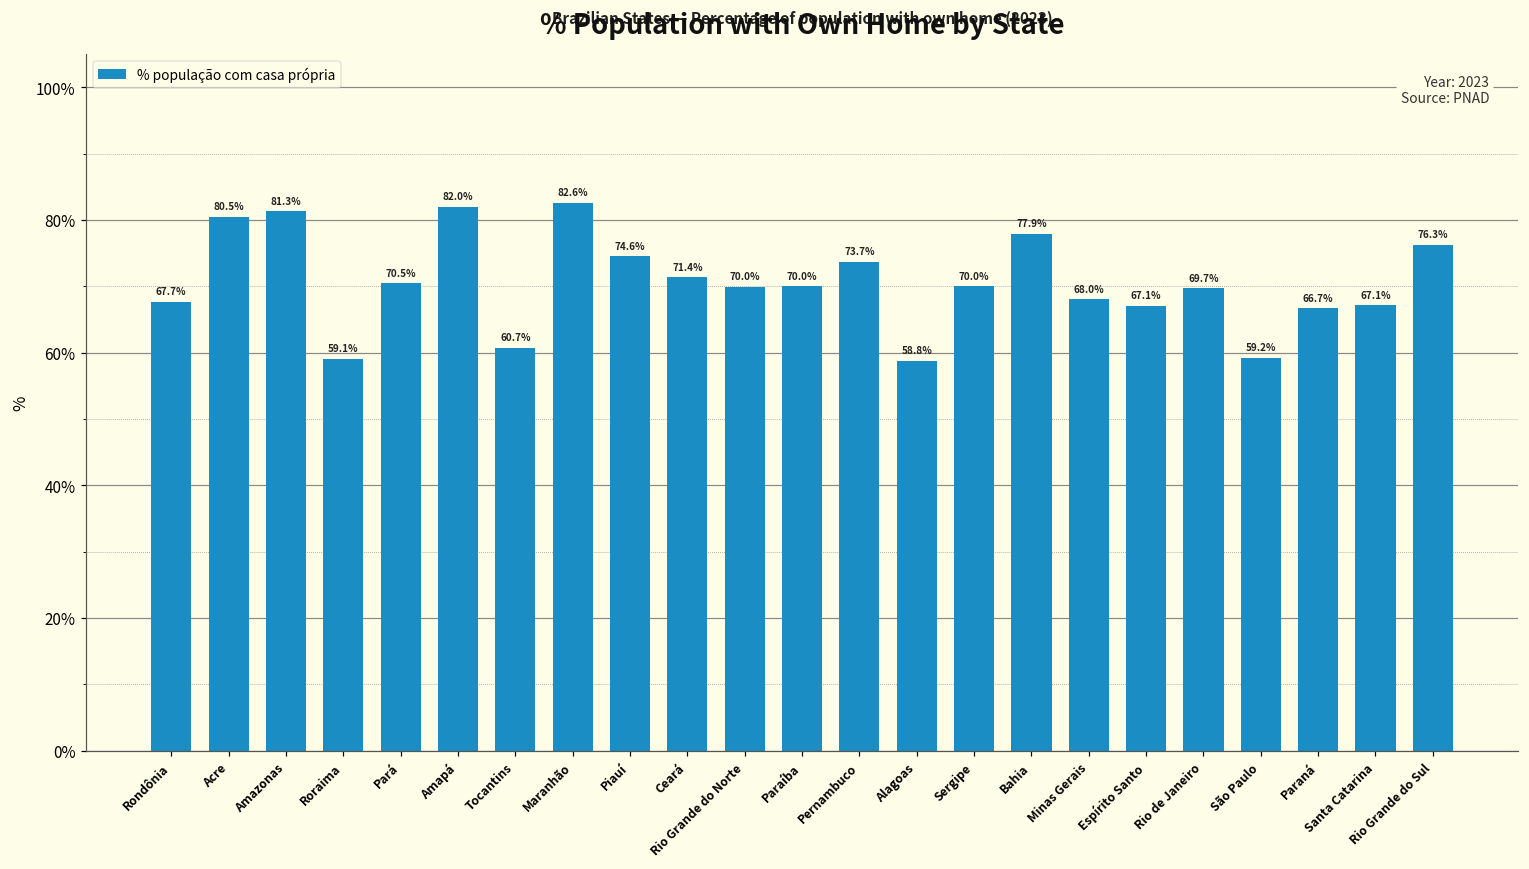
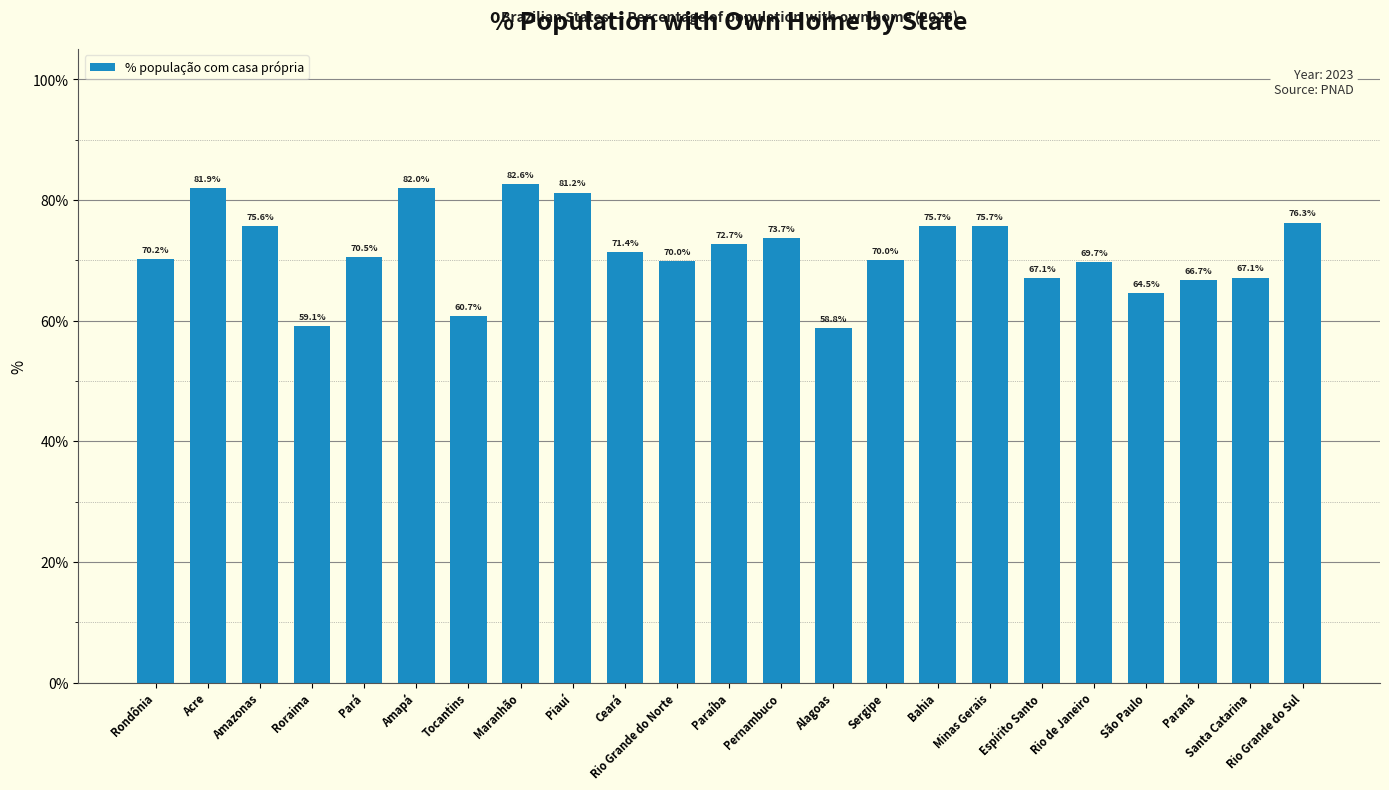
  {
-   "Rondônia": "67.7%",
-   "Acre": "80.5%",
-   "Amazonas": "81.3%",
+   "Rondônia": "70.2%",
+   "Acre": "81.9%",
+   "Amazonas": "75.6%",
    "Roraima": "59.1%",
    "Pará": "70.5%",
    "Amapá": "82.0%",
    "Tocantins": "60.7%",
    "Maranhão": "82.6%",
-   "Piauí": "74.6%",
+   "Piauí": "81.2%",
    "Ceará": "71.4%",
    "Rio Grande do Norte": "70.0%",
-   "Paraíba": "70.0%",
+   "Paraíba": "72.7%",
    "Pernambuco": "73.7%",
    "Alagoas": "58.8%",
    "Sergipe": "70.0%",
-   "Bahia": "77.9%",
-   "Minas Gerais": "68.0%",
+   "Bahia": "75.7%",
+   "Minas Gerais": "75.7%",
    "Espírito Santo": "67.1%",
    "Rio de Janeiro": "69.7%",
-   "São Paulo": "59.2%",
+   "São Paulo": "64.5%",
    "Paraná": "66.7%",
    "Santa Catarina": "67.1%",
    "Rio Grande do Sul": "76.3%"
  }
